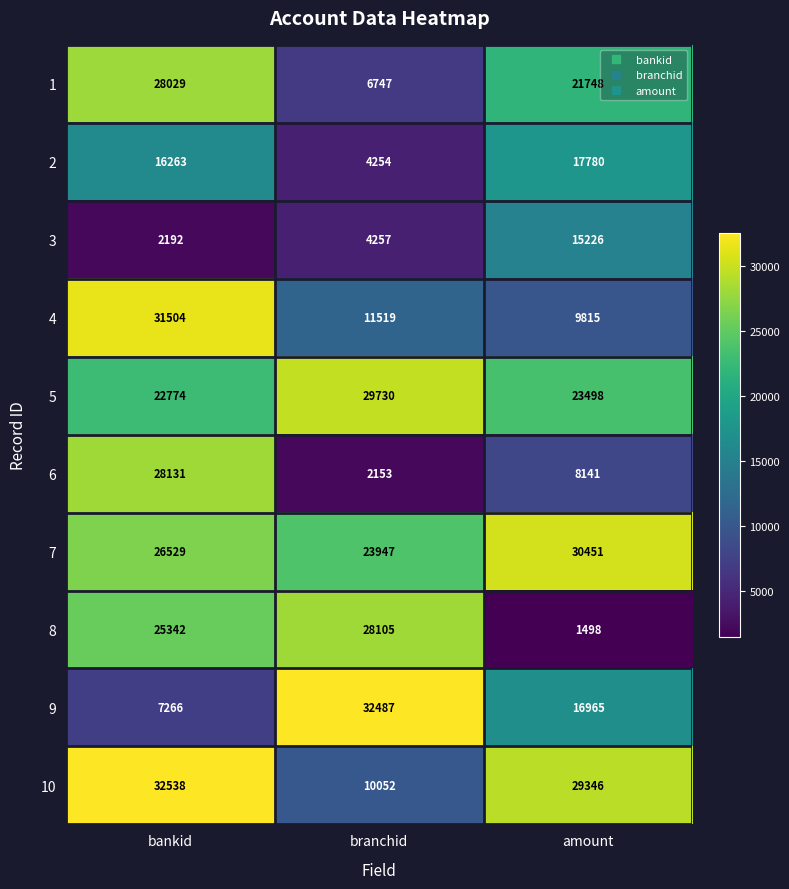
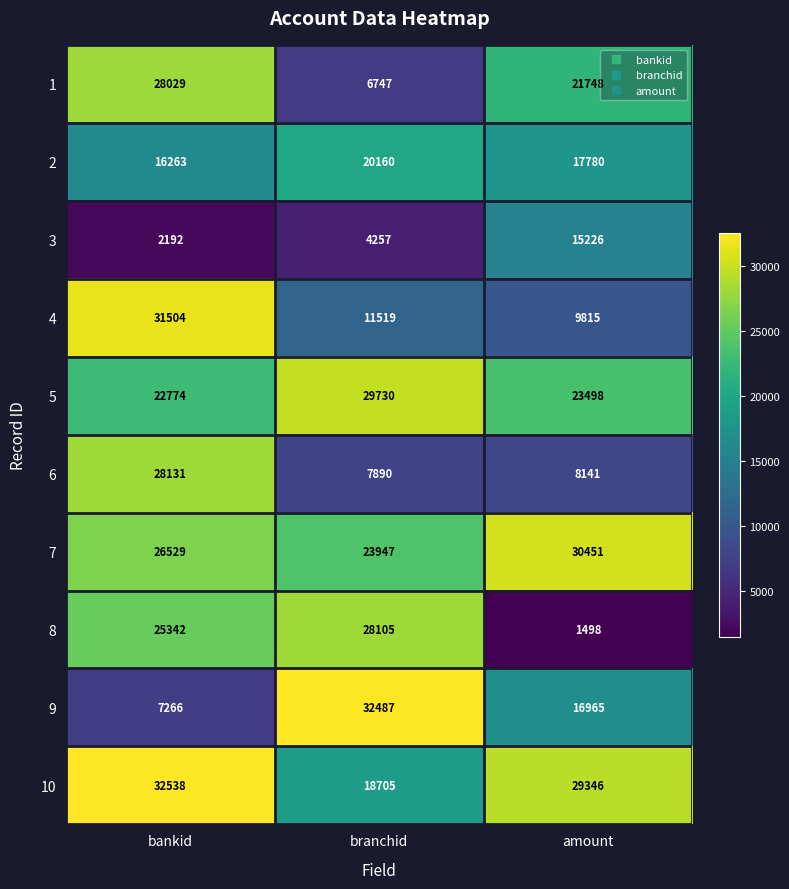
  {
    "1": {
      "bankid": 28029,
      "branchid": 6747
    },
    "2": {
      "bankid": 16263,
-     "branchid": 4254,
+     "branchid": 20160,
      "amount": 17780
    },
    "3": {
      "bankid": 2192,
      "branchid": 4257,
      "amount": 15226
    },
    "4": {
      "bankid": 31504,
      "branchid": 11519,
      "amount": 9815
    },
    "5": {
      "bankid": 22774,
      "branchid": 29730,
      "amount": 23498
    },
    "6": {
      "bankid": 28131,
-     "branchid": 2153,
+     "branchid": 7890,
      "amount": 8141
    },
    "7": {
      "bankid": 26529,
      "branchid": 23947,
      "amount": 30451
    },
    "8": {
      "bankid": 25342,
      "branchid": 28105,
      "amount": 1498
    },
    "9": {
      "bankid": 7266,
      "branchid": 32487,
      "amount": 16965
    },
    "10": {
      "bankid": 32538,
-     "branchid": 10052,
+     "branchid": 18705,
      "amount": 29346
    }
  }
